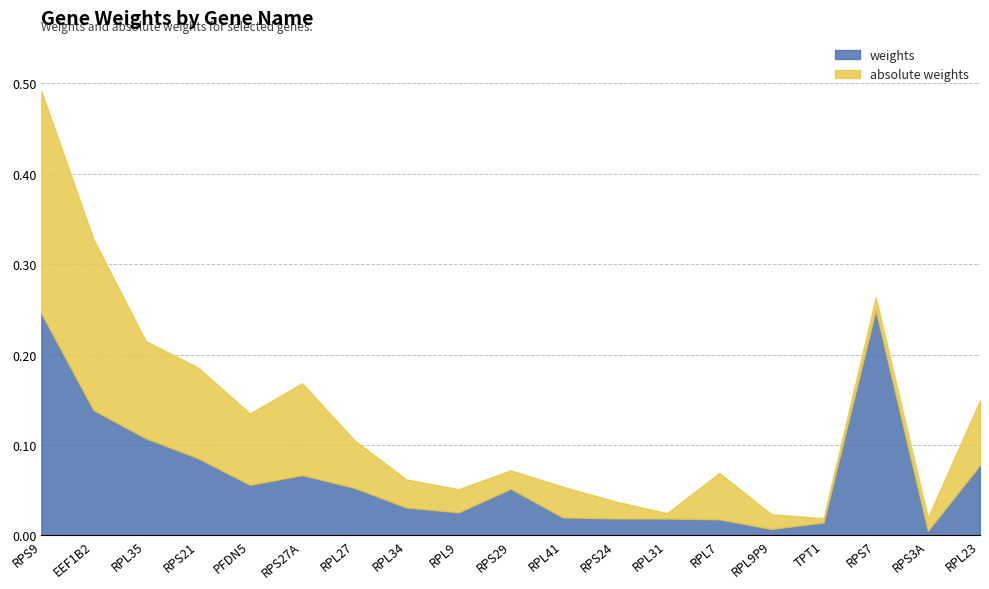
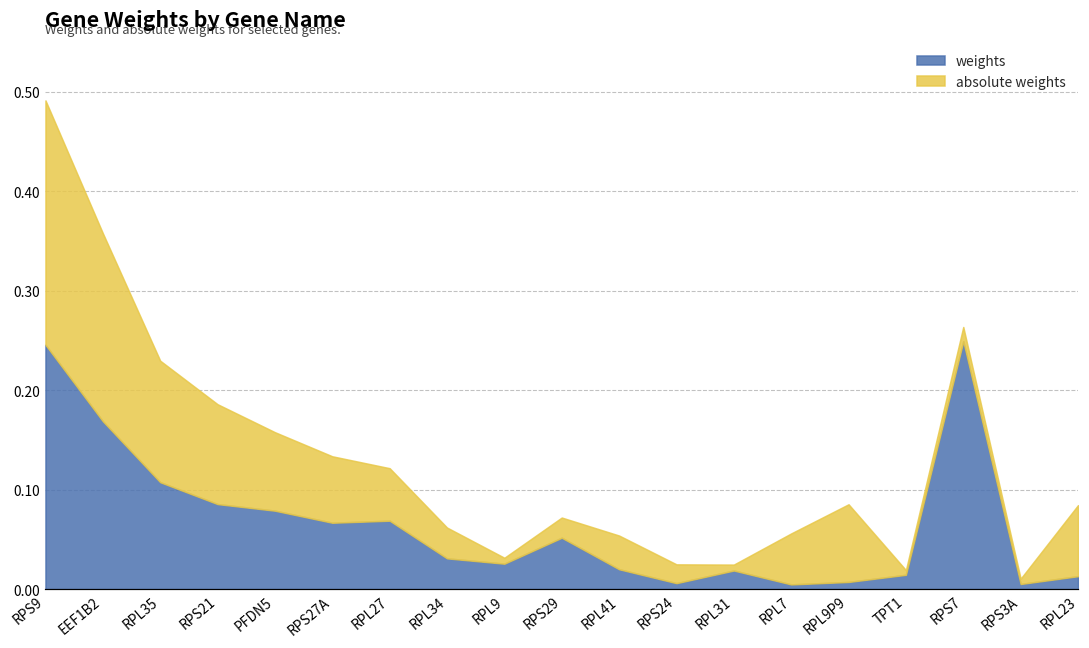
  {
    "weights": {
      "RPS9": 0.25,
-     "EEF1B2": 0.14,
+     "EEF1B2": 0.17,
      "RPL35": 0.11,
      "RPS21": 0.09,
-     "PFDN5": 0.06,
+     "PFDN5": 0.08,
      "RPS27A": 0.07,
-     "RPL27": 0.05,
+     "RPL27": 0.07,
      "RPL34": 0.03,
      "RPL9": 0.03,
      "RPS29": 0.05,
      "RPL41": 0.02,
-     "RPS24": 0.02,
+     "RPS24": 0.01,
      "RPL31": 0.02,
-     "RPL7": 0.02,
+     "RPL7": 0.00,
      "RPL9P9": 0.01,
      "TPT1": 0.01,
      "RPS7": 0.25,
      "RPS3A": 0.01,
-     "RPL23": 0.08
+     "RPL23": 0.01
    },
    "absolute weights": {
      "RPS9": 0.25,
      "EEF1B2": 0.19,
-     "RPL35": 0.11,
+     "RPL35": 0.12,
      "RPS21": 0.10,
      "PFDN5": 0.08,
-     "RPS27A": 0.10,
+     "RPS27A": 0.07,
      "RPL27": 0.05,
      "RPL34": 0.03,
-     "RPL9": 0.03,
+     "RPL9": 0.01,
      "RPS29": 0.02,
      "RPL41": 0.03,
      "RPS24": 0.02,
      "RPL31": 0.01,
      "RPL7": 0.05,
-     "RPL9P9": 0.02,
+     "RPL9P9": 0.08,
      "TPT1": 0.00,
      "RPS7": 0.01,
-     "RPS3A": 0.014,
+     "RPS3A": 0.005,
      "RPL23": 0.07
    }
  }
